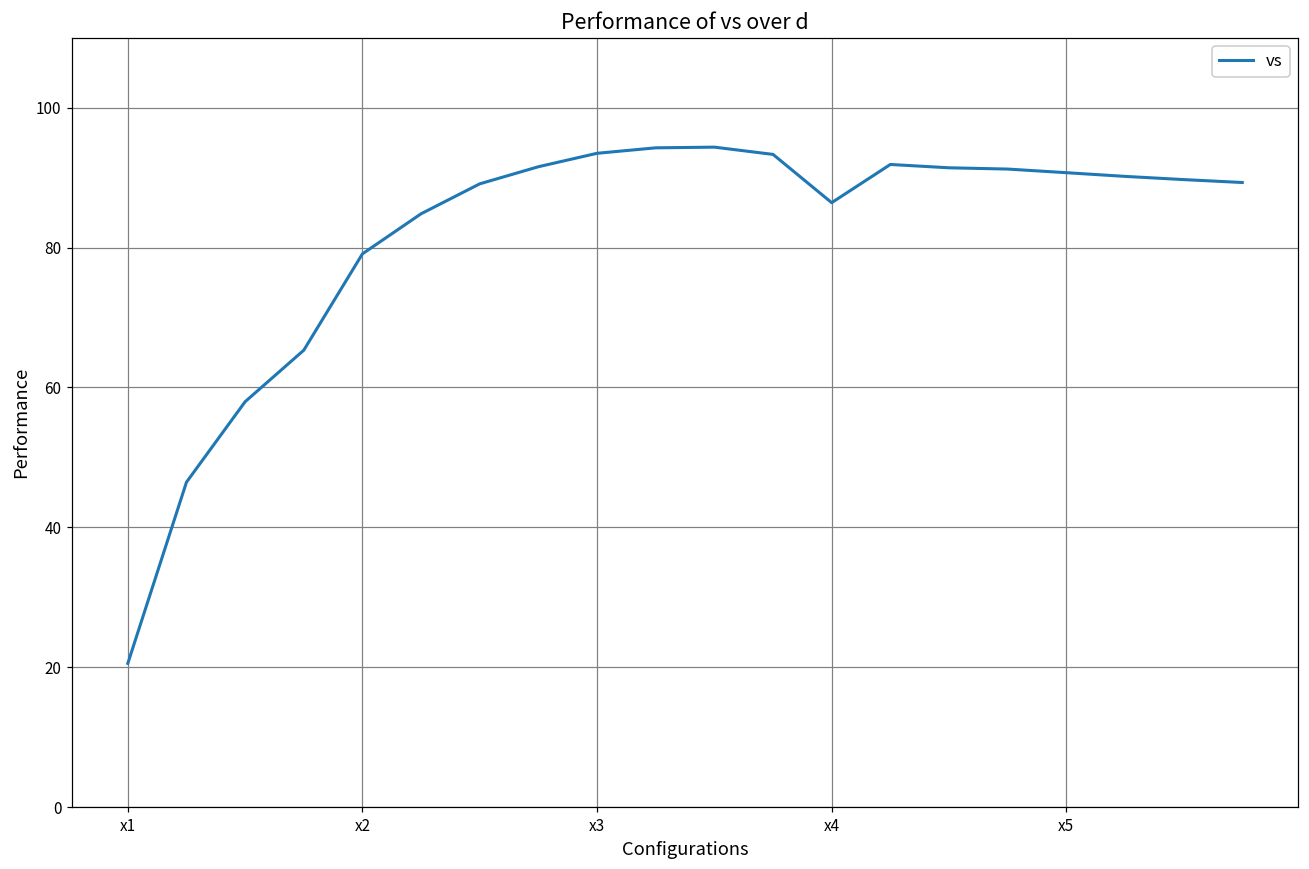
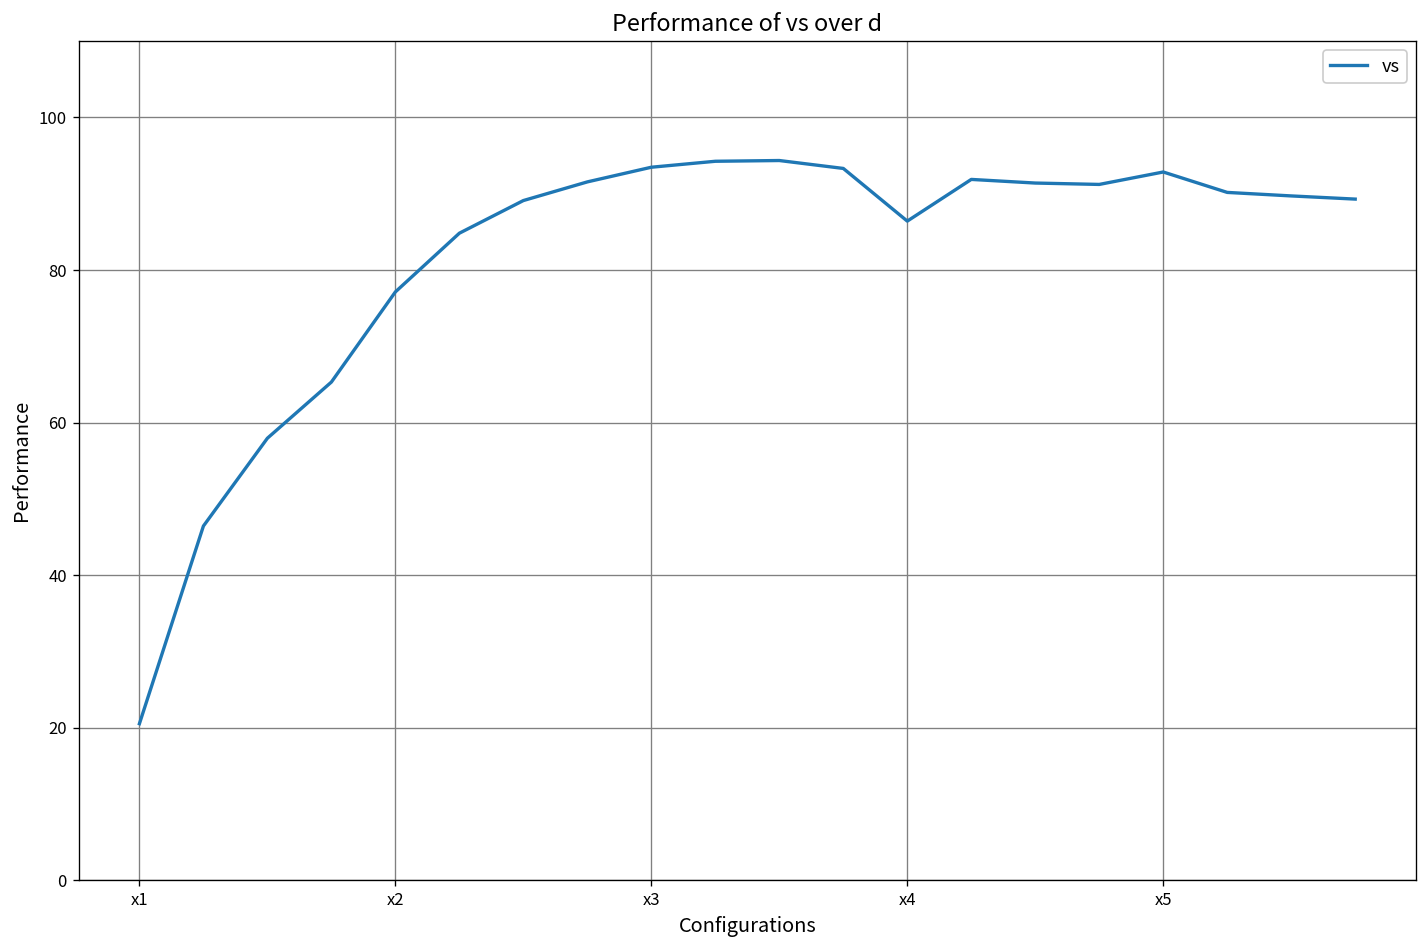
  {
    "x1": 21,
-   "x2": 79,
+   "x2": 77,
    "x3": 93,
    "x4": 86,
-   "x5": 91
+   "x5": 93
  }
